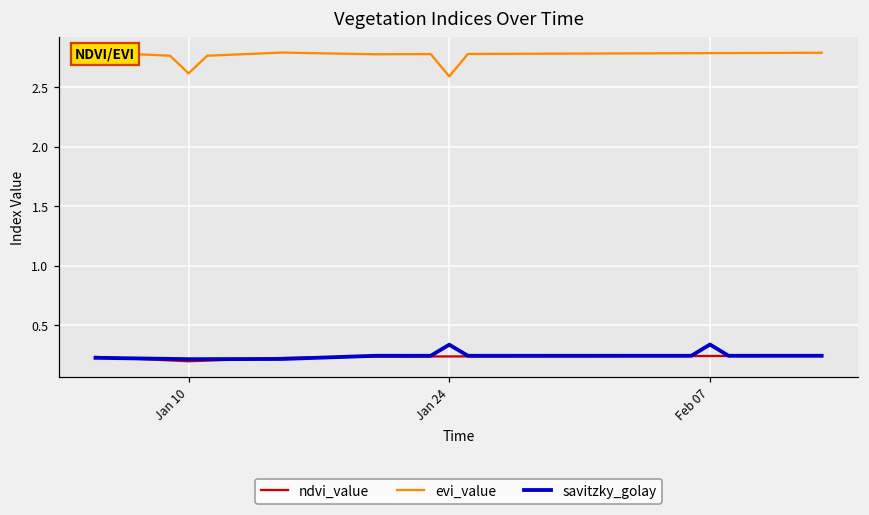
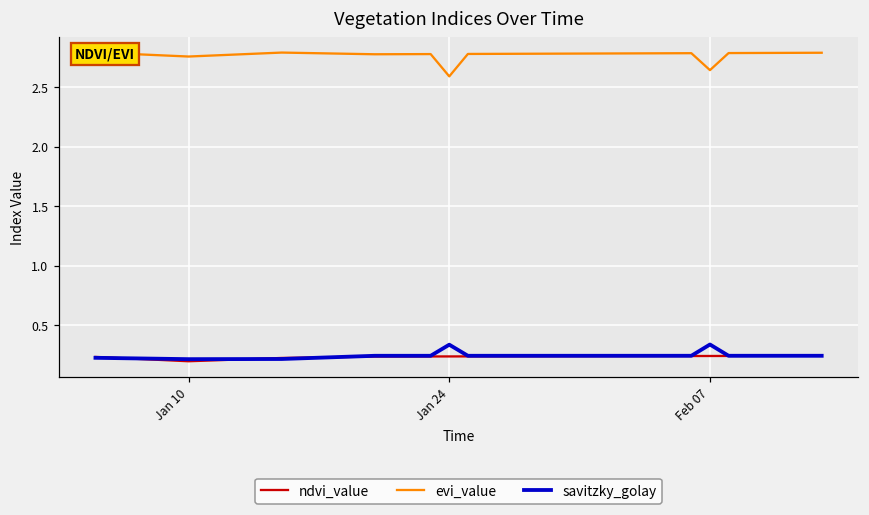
  {
    "ndvi_value": {
      "Jan 24": 0.24,
      "Feb 07": 0.24
    },
    "evi_value": {
-     "Jan 10": 2.62,
+     "Jan 10": 2.76,
      "Jan 24": 2.59,
-     "Feb 07": 2.79
+     "Feb 07": 2.64
    },
    "savitzky_golay": {
      "Jan 24": 0.34,
      "Feb 07": 0.34
    }
  }
